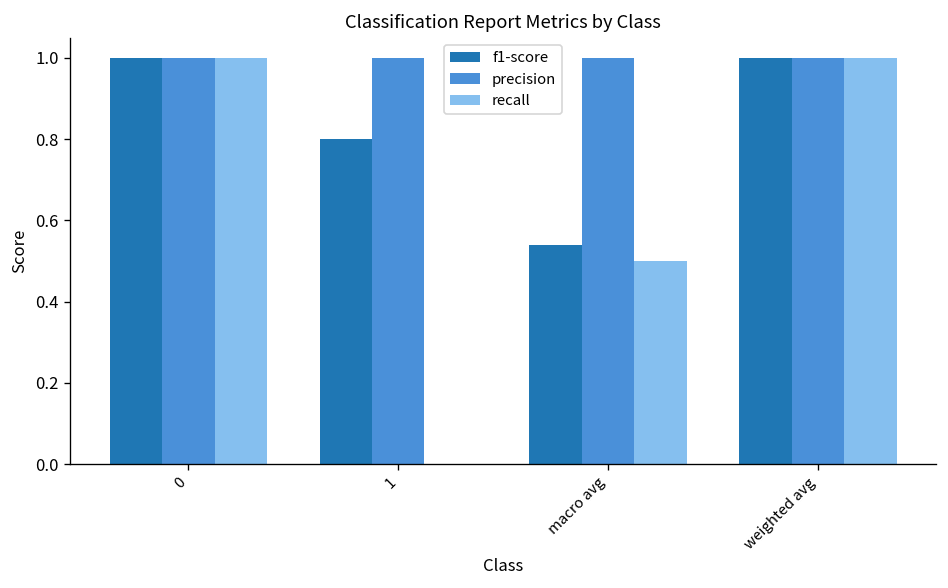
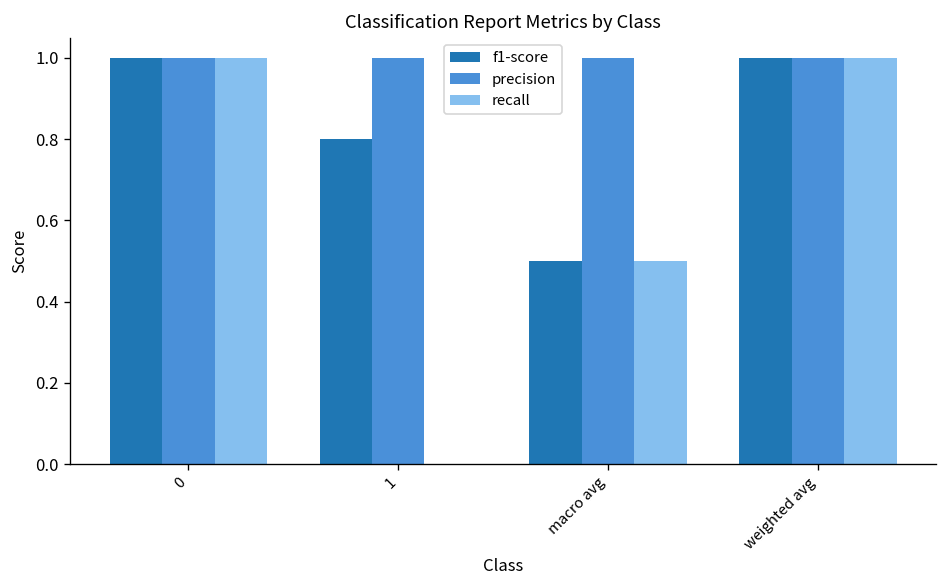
  {
    "f1-score": {
      "0": 1.00,
      "1": 0.80,
-     "macro avg": 0.54,
+     "macro avg": 0.50,
      "weighted avg": 1.00
    },
    "precision": {
      "0": 1.00,
      "1": 1.00,
      "macro avg": 1.00,
      "weighted avg": 1.00
    },
    "recall": {
      "0": 1.00,
      "1": 0.00,
      "macro avg": 0.50,
      "weighted avg": 1.00
    }
  }
